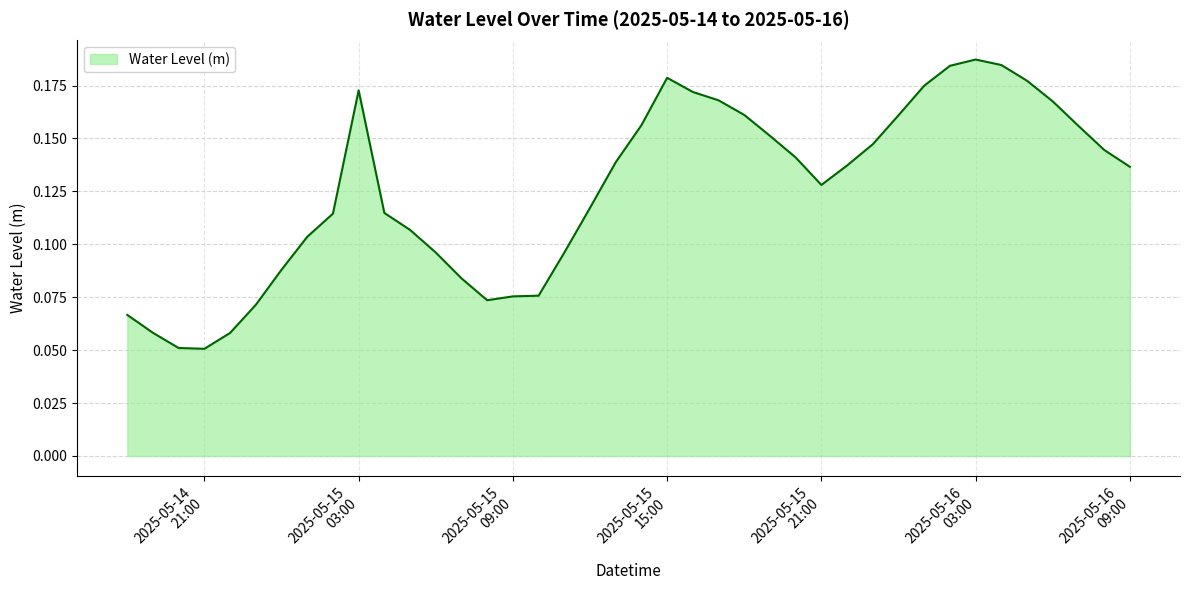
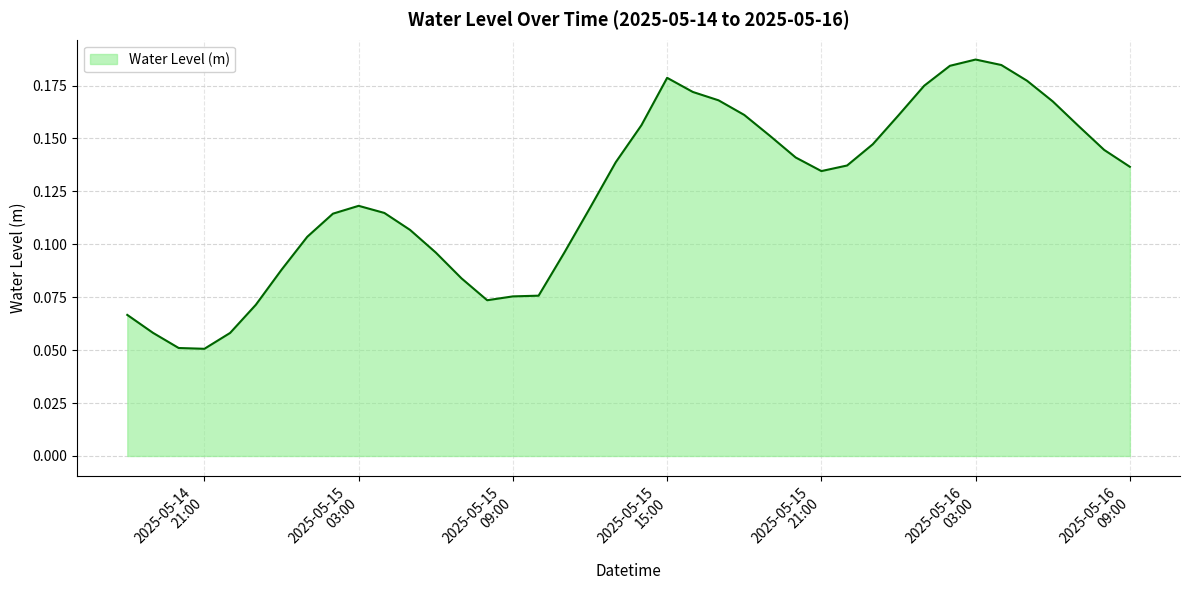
  {
    "2025-05-14 21:00": 0.051,
-   "2025-05-15 03:00": 0.173,
+   "2025-05-15 03:00": 0.118,
    "2025-05-15 09:00": 0.075,
    "2025-05-15 15:00": 0.179,
-   "2025-05-15 21:00": 0.128,
+   "2025-05-15 21:00": 0.135,
    "2025-05-16 03:00": 0.187,
    "2025-05-16 09:00": 0.137
  }
